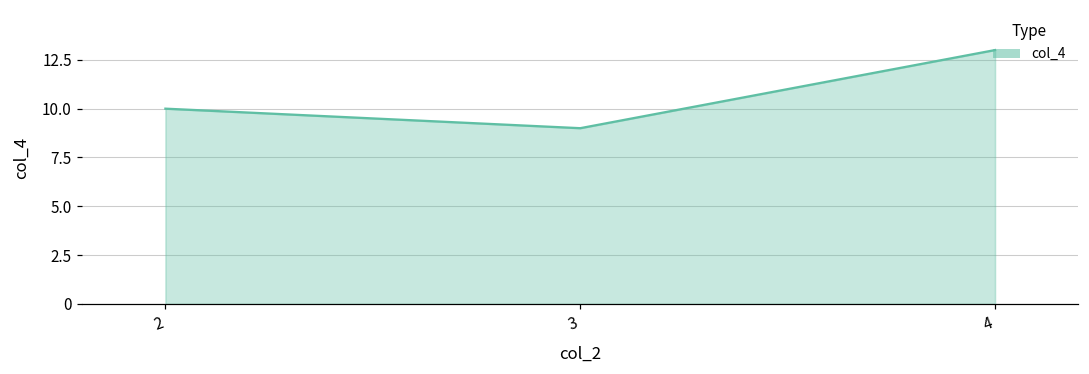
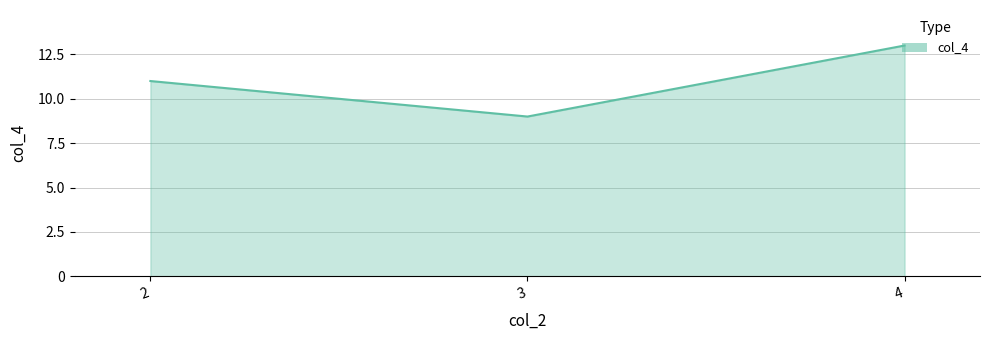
  {
-   "2": 10,
+   "2": 11,
    "3": 9,
    "4": 13
  }
